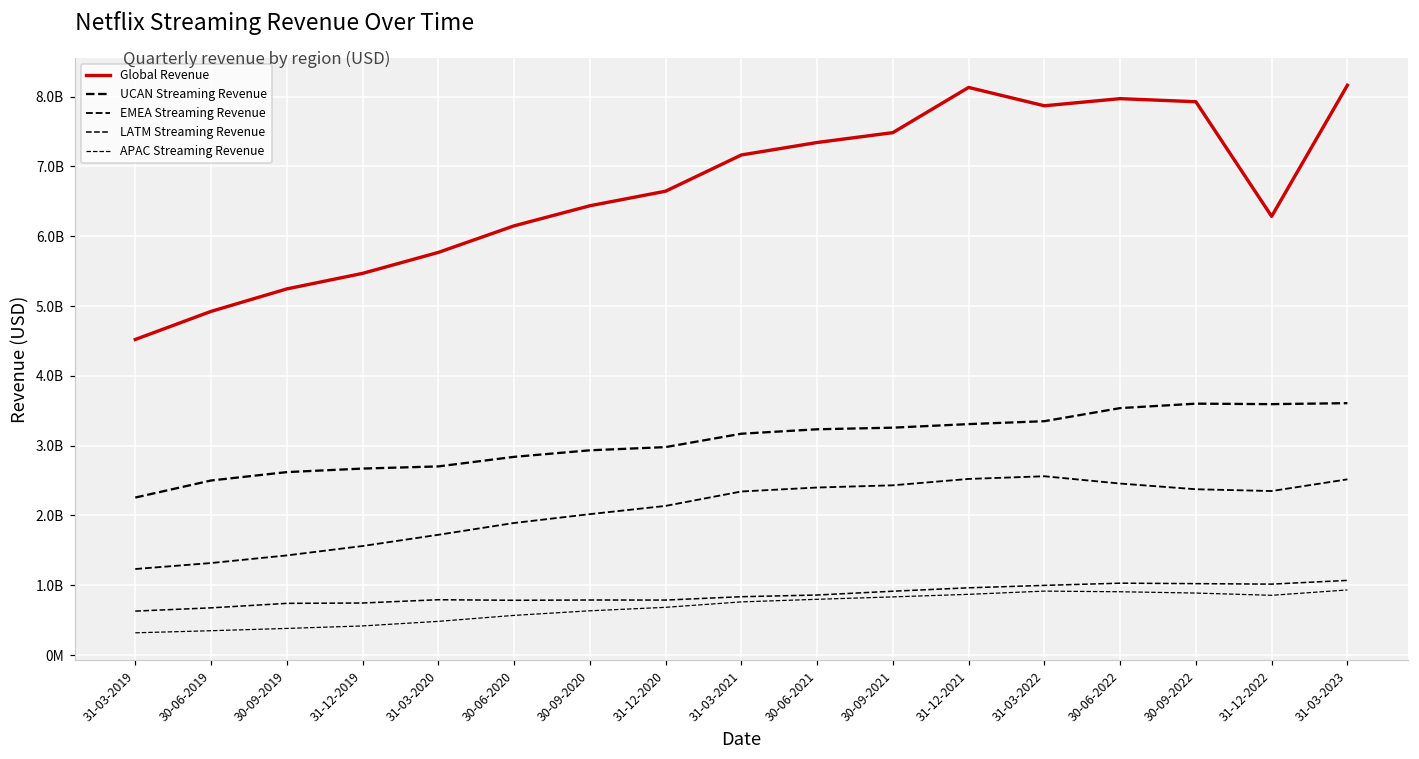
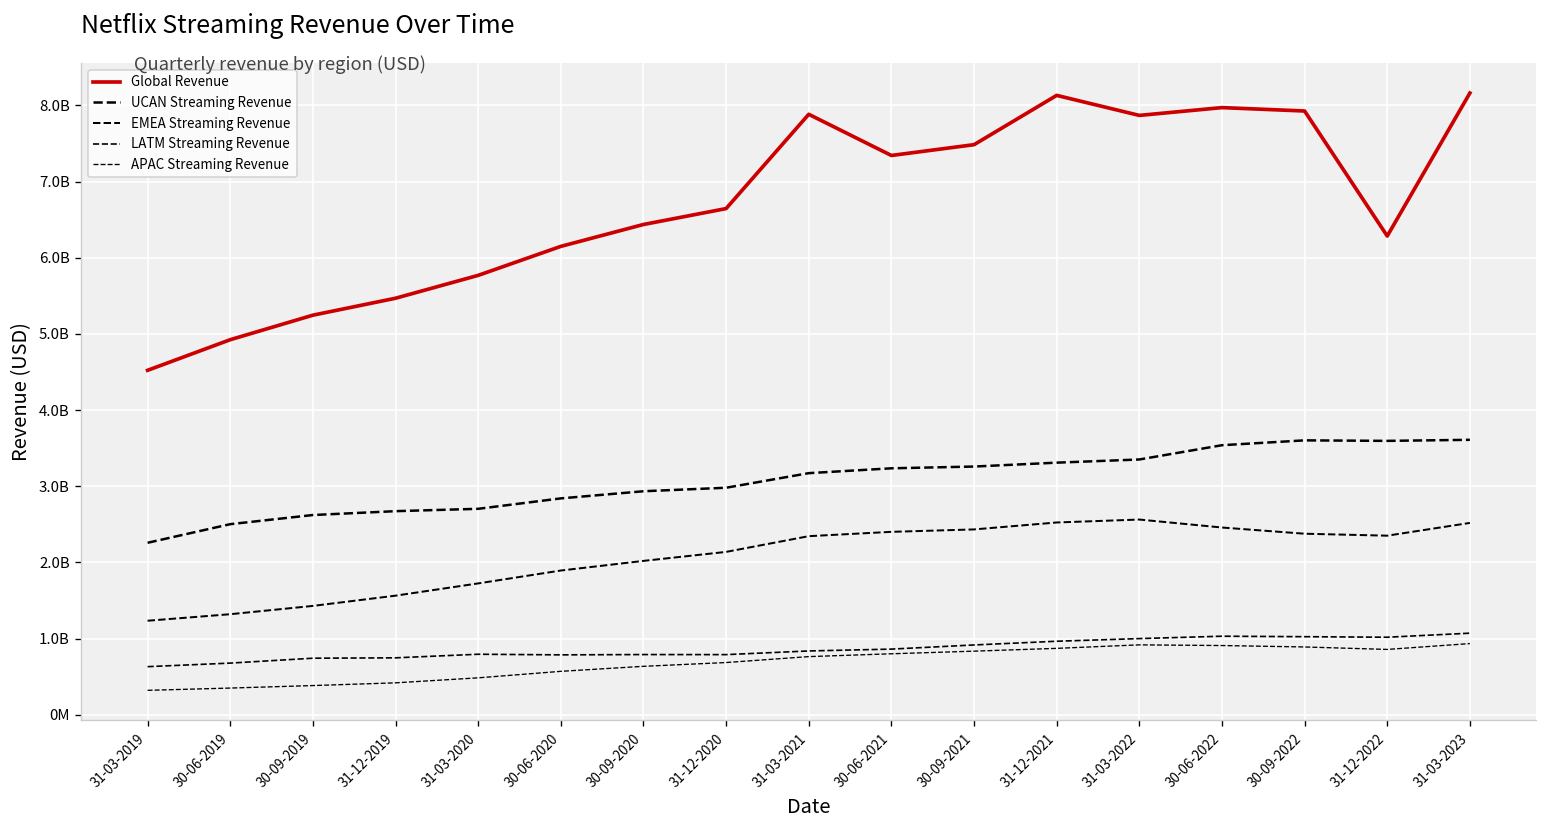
  {
    "Global Revenue": {
      "31-03-2019": 4500000000,
      "30-06-2019": 4900000000,
      "30-09-2019": 5200000000,
      "31-12-2019": 5500000000,
      "31-03-2020": 5800000000,
      "30-06-2020": 6100000000,
      "30-09-2020": 6400000000,
      "31-12-2020": 6600000000,
-     "31-03-2021": 7200000000,
+     "31-03-2021": 7900000000,
      "30-06-2021": 7300000000,
      "30-09-2021": 7500000000,
      "31-12-2021": 8100000000,
      "31-03-2022": 7900000000,
      "30-06-2022": 8000000000,
      "30-09-2022": 7900000000,
      "31-12-2022": 6300000000,
      "31-03-2023": 8200000000
    }
  }
